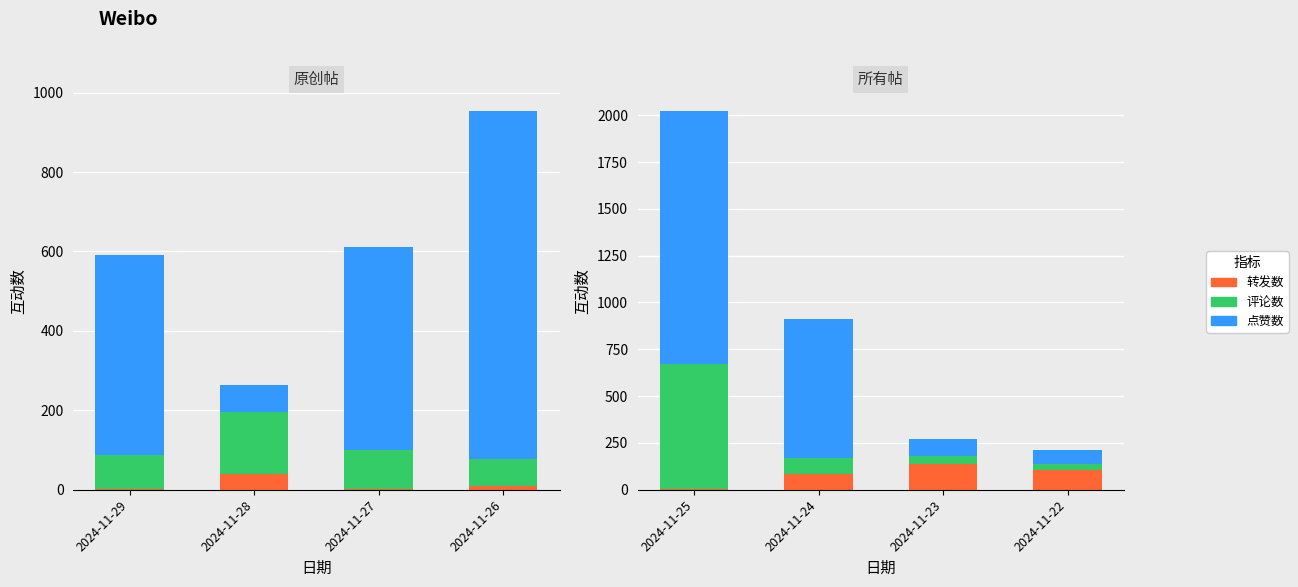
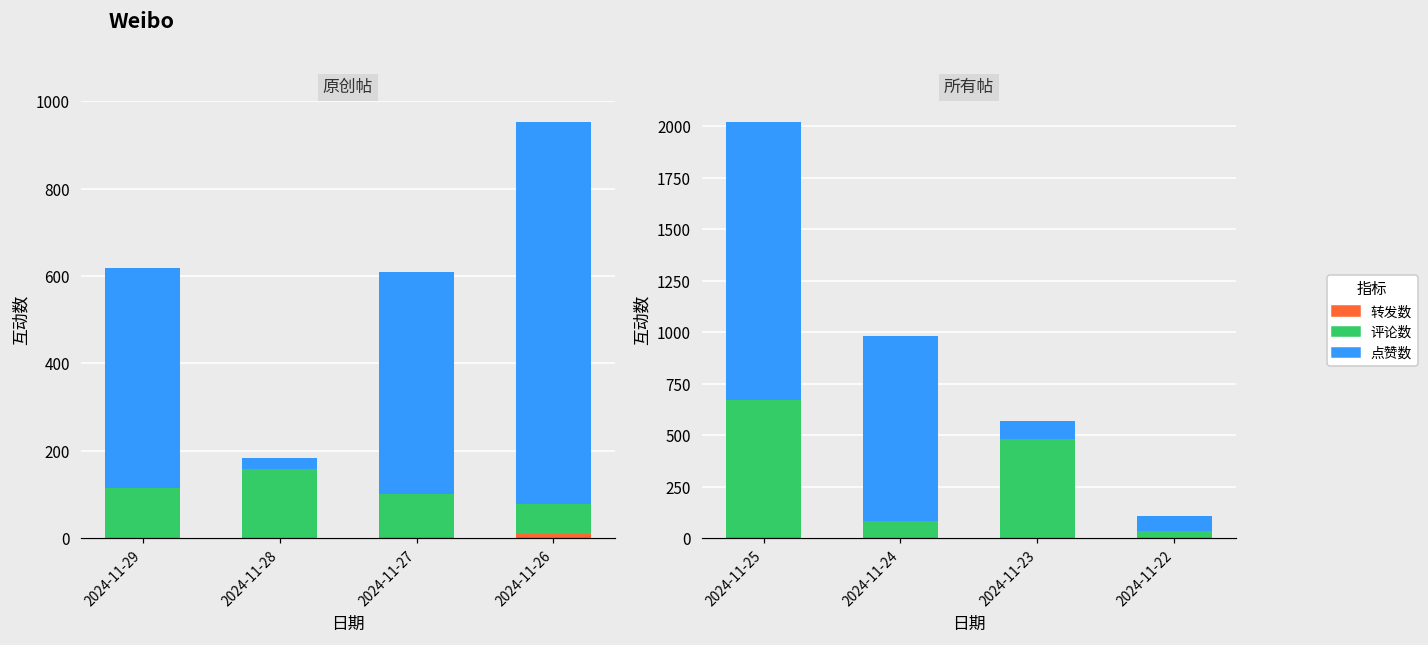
  {
    "原创帖": {
      "转发数": {
-       "2024-11-28": 40,
+       "2024-11-28": 0,
        "2024-11-26": 10
      },
      "评论数": {
-       "2024-11-29": 90,
+       "2024-11-29": 110,
        "2024-11-28": 160,
        "2024-11-27": 100,
        "2024-11-26": 70
      },
      "点赞数": {
        "2024-11-29": 500,
-       "2024-11-28": 70,
+       "2024-11-28": 30,
        "2024-11-27": 510,
        "2024-11-26": 880
      }
    },
    "所有帖": {
      "转发数": {
-       "2024-11-24": 90,
-       "2024-11-23": 140,
-       "2024-11-22": 100
+       "2024-11-24": 0,
+       "2024-11-23": 0,
+       "2024-11-22": 0
      },
      "评论数": {
        "2024-11-25": 670,
        "2024-11-24": 80,
-       "2024-11-23": 50,
+       "2024-11-23": 480,
        "2024-11-22": 30
      },
      "点赞数": {
        "2024-11-25": 1350,
-       "2024-11-24": 750,
+       "2024-11-24": 900,
        "2024-11-23": 90,
        "2024-11-22": 80
      }
    }
  }
